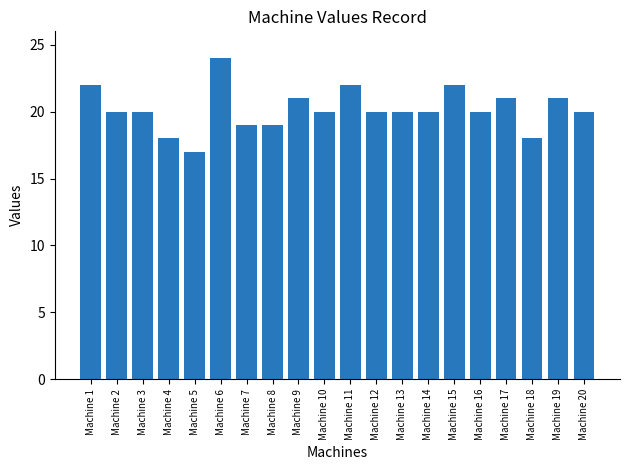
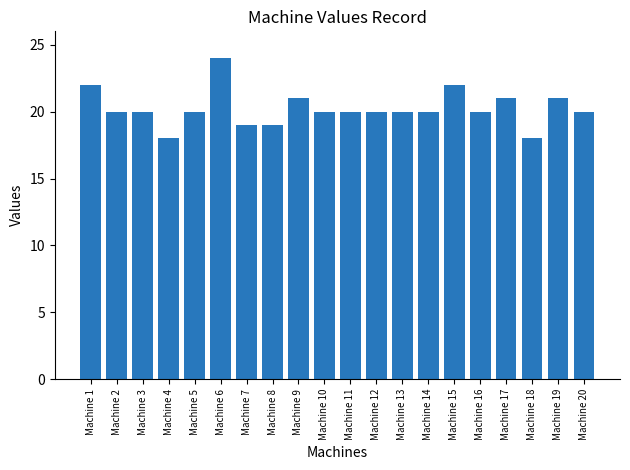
  {
    "Machine 1": 22,
    "Machine 2": 20,
    "Machine 3": 20,
    "Machine 4": 18,
-   "Machine 5": 17,
+   "Machine 5": 20,
    "Machine 6": 24,
    "Machine 7": 19,
    "Machine 8": 19,
    "Machine 9": 21,
    "Machine 10": 20,
-   "Machine 11": 22,
+   "Machine 11": 20,
    "Machine 12": 20,
    "Machine 13": 20,
    "Machine 14": 20,
    "Machine 15": 22,
    "Machine 16": 20,
    "Machine 17": 21,
    "Machine 18": 18,
    "Machine 19": 21,
    "Machine 20": 20
  }
